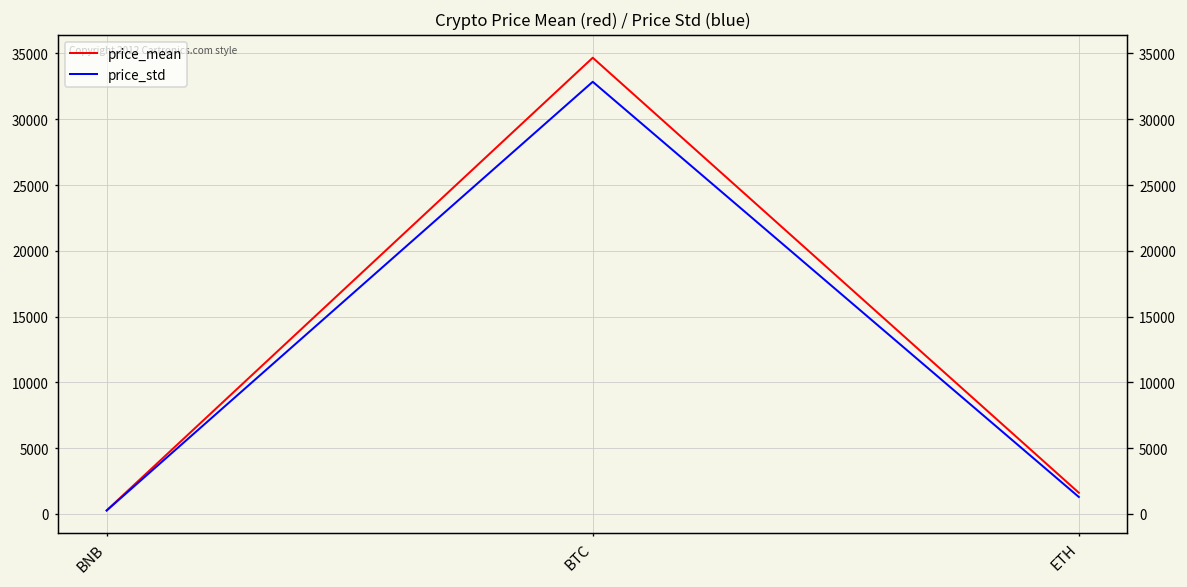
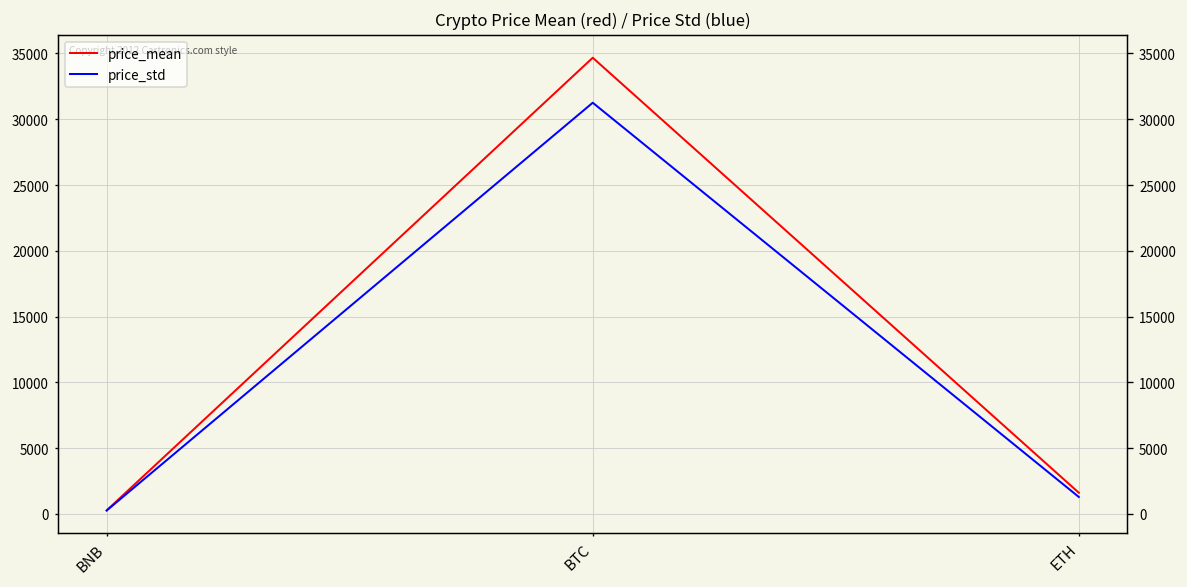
  {
    "price_mean": {
      "BTC": 34700,
      "ETH": 1600
    },
    "price_std": {
-     "BTC": 32800,
+     "BTC": 31300,
      "ETH": 1300
    }
  }
